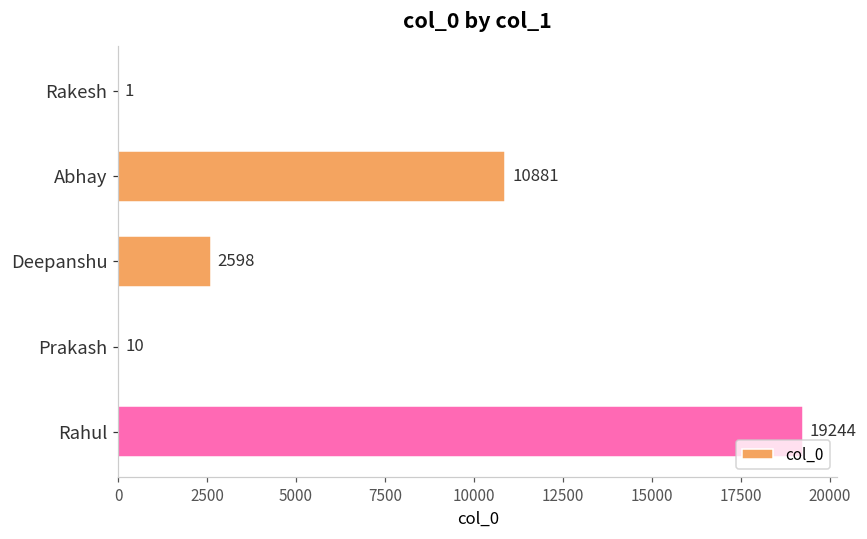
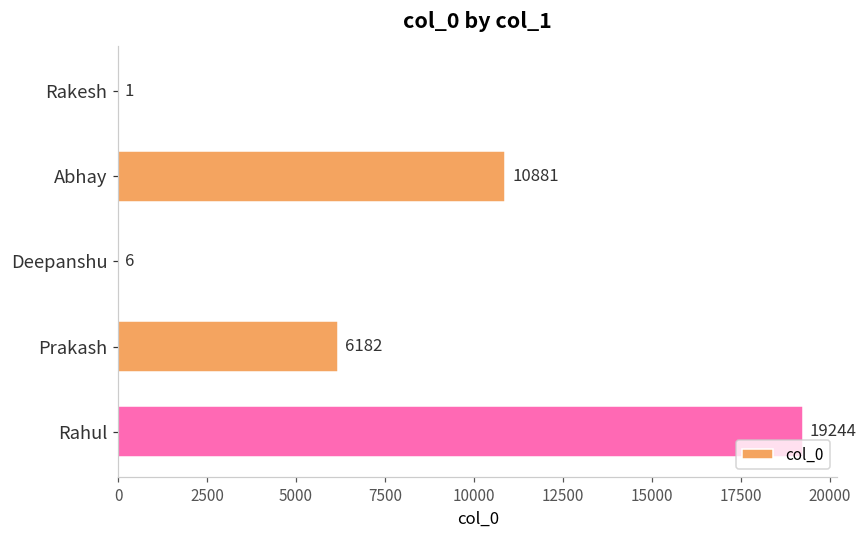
  {
    "Rakesh": 1,
    "Abhay": 10881,
-   "Deepanshu": 2598,
-   "Prakash": 10,
+   "Deepanshu": 6,
+   "Prakash": 6182,
    "Rahul": 19244
  }
